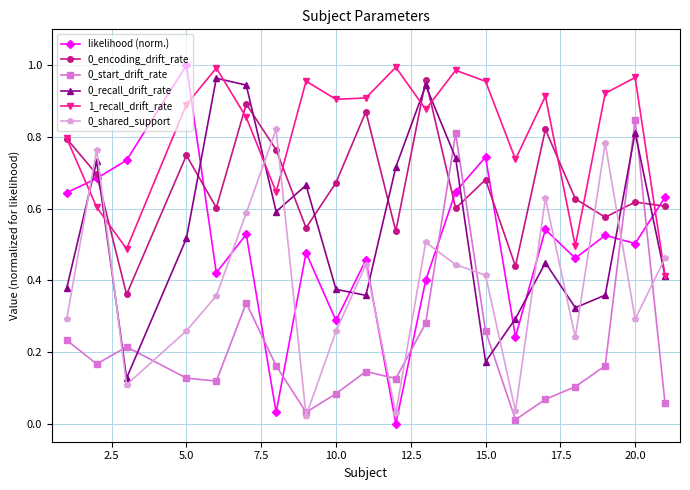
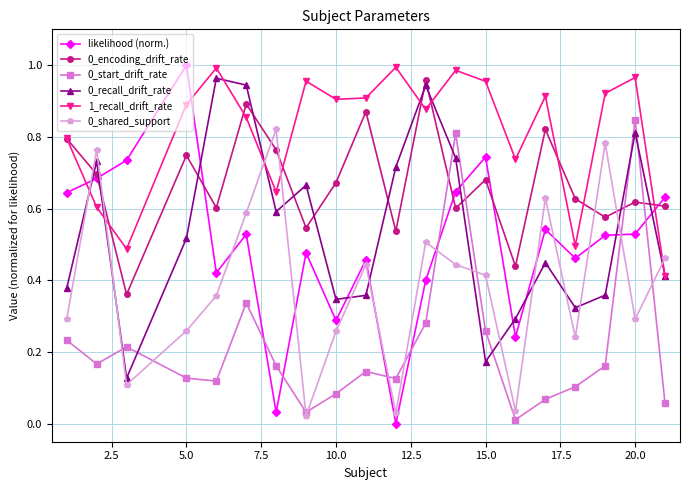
  {
    "likelihood (norm.)": {
      "10.0": 0.29,
      "15.0": 0.74,
-     "20.0": 0.50
+     "20.0": 0.53
    },
    "0_recall_drift_rate": {
      "5.0": 0.52,
-     "10.0": 0.38,
+     "10.0": 0.35,
      "15.0": 0.17,
      "20.0": 0.81
    }
  }
